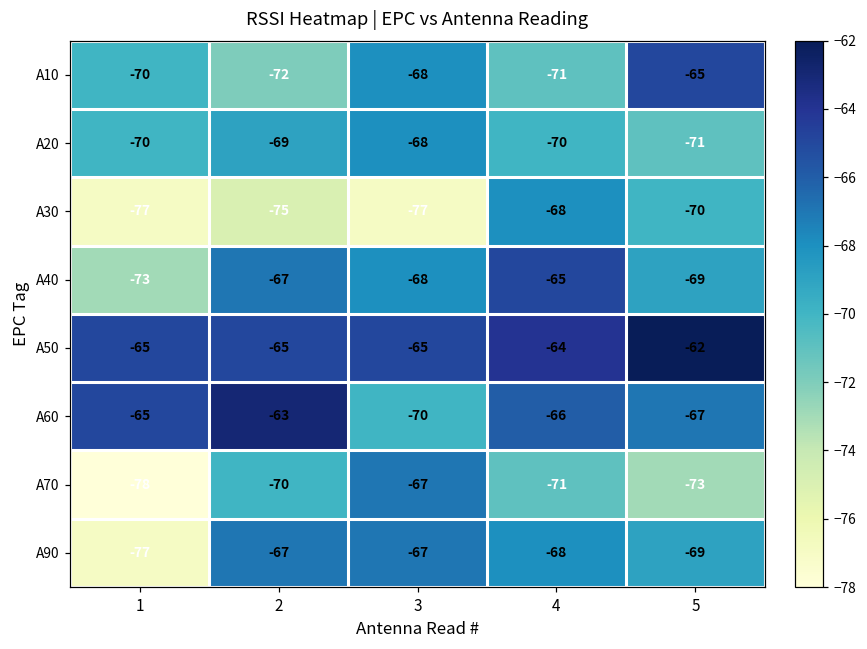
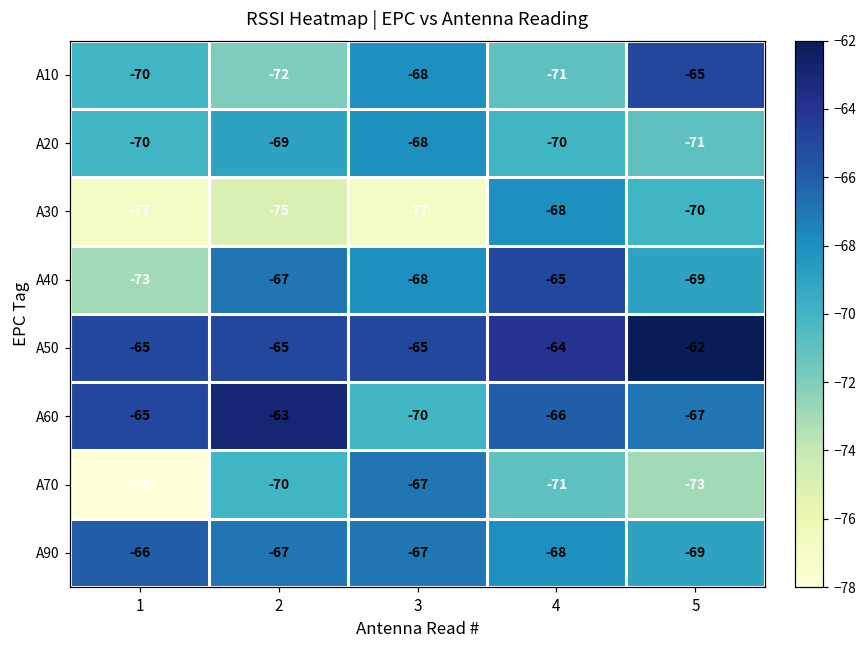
  {
    "A10": {
      "1": -70,
      "2": -72,
      "3": -68,
      "4": -71,
      "5": -65
    },
    "A20": {
      "1": -70,
      "2": -69,
      "3": -68,
      "4": -70,
      "5": -71
    },
    "A30": {
      "1": -77,
      "2": -75,
      "3": -77,
      "4": -68,
      "5": -70
    },
    "A40": {
      "1": -73,
      "2": -67,
      "3": -68,
      "4": -65,
      "5": -69
    },
    "A50": {
      "1": -65,
      "2": -65,
      "3": -65,
      "4": -64,
      "5": -62
    },
    "A60": {
      "1": -65,
      "2": -63,
      "3": -70,
      "4": -66,
      "5": -67
    },
    "A70": {
      "2": -70,
      "3": -67,
      "4": -71,
      "5": -73
    },
    "A90": {
-     "1": -77,
+     "1": -66,
      "2": -67,
      "3": -67,
      "4": -68,
      "5": -69
    }
  }
